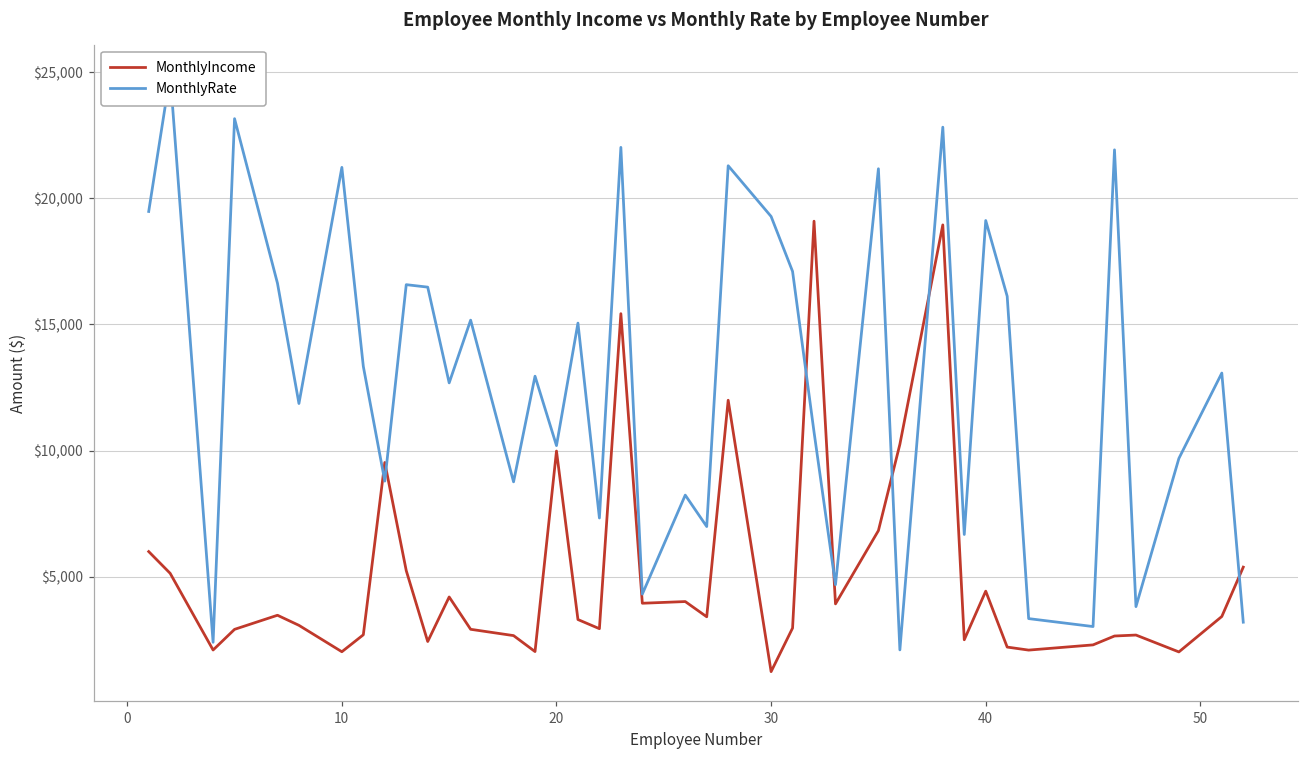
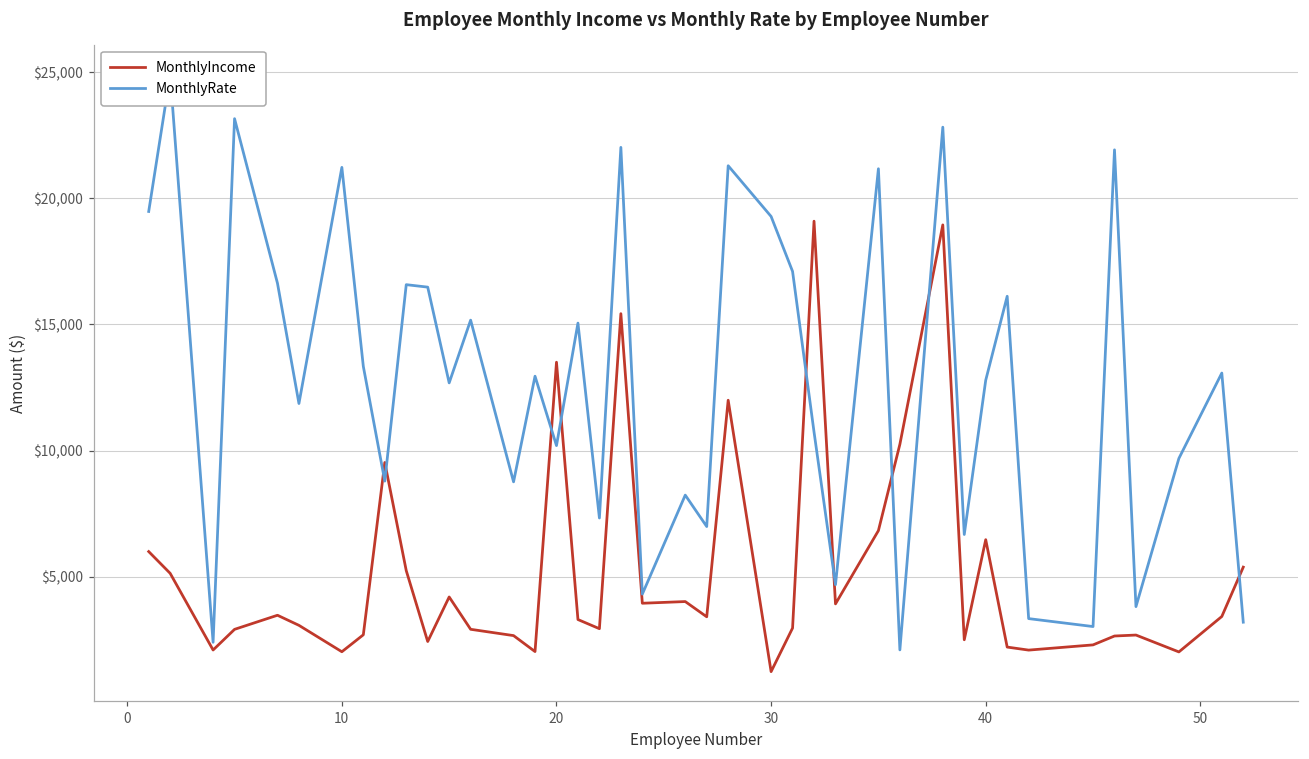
  {
    "MonthlyIncome": {
      "10": "$2,000",
-     "20": "$10,000",
+     "20": "$13,500",
      "30": "$1,200",
-     "40": "$4,400"
+     "40": "$6,500"
    },
    "MonthlyRate": {
      "10": "$21,200",
      "20": "$10,200",
      "30": "$19,300",
-     "40": "$19,100"
+     "40": "$12,800"
    }
  }
